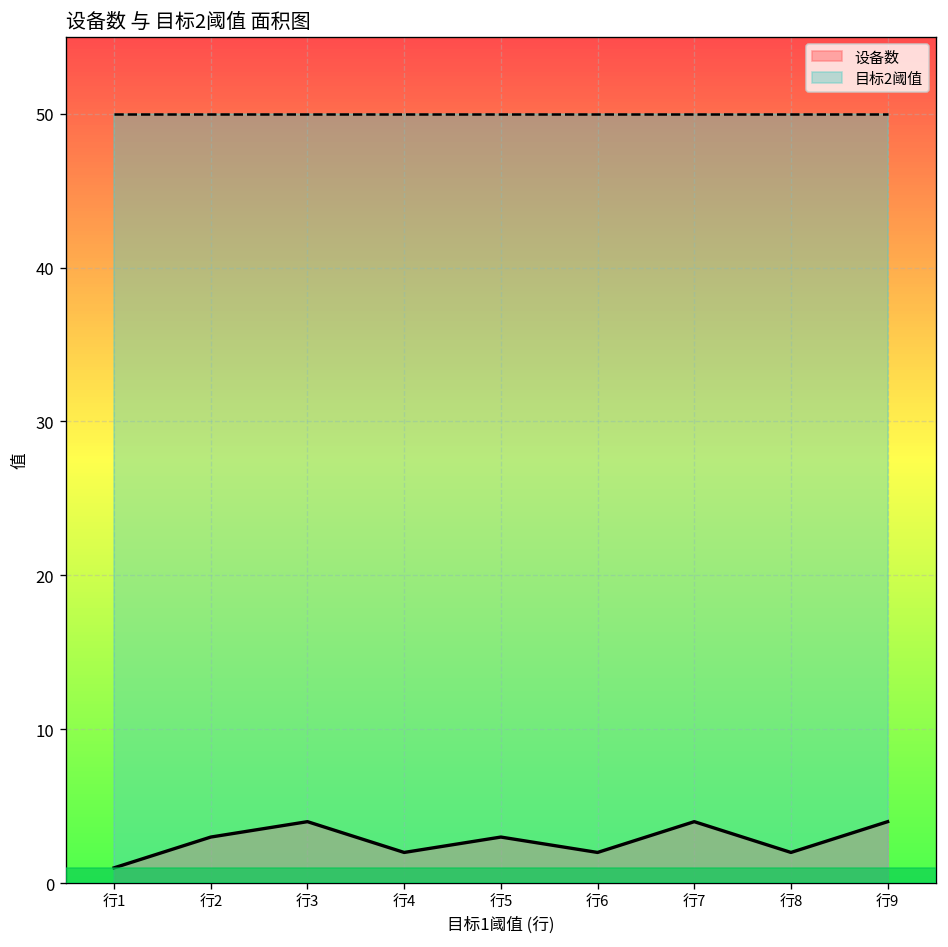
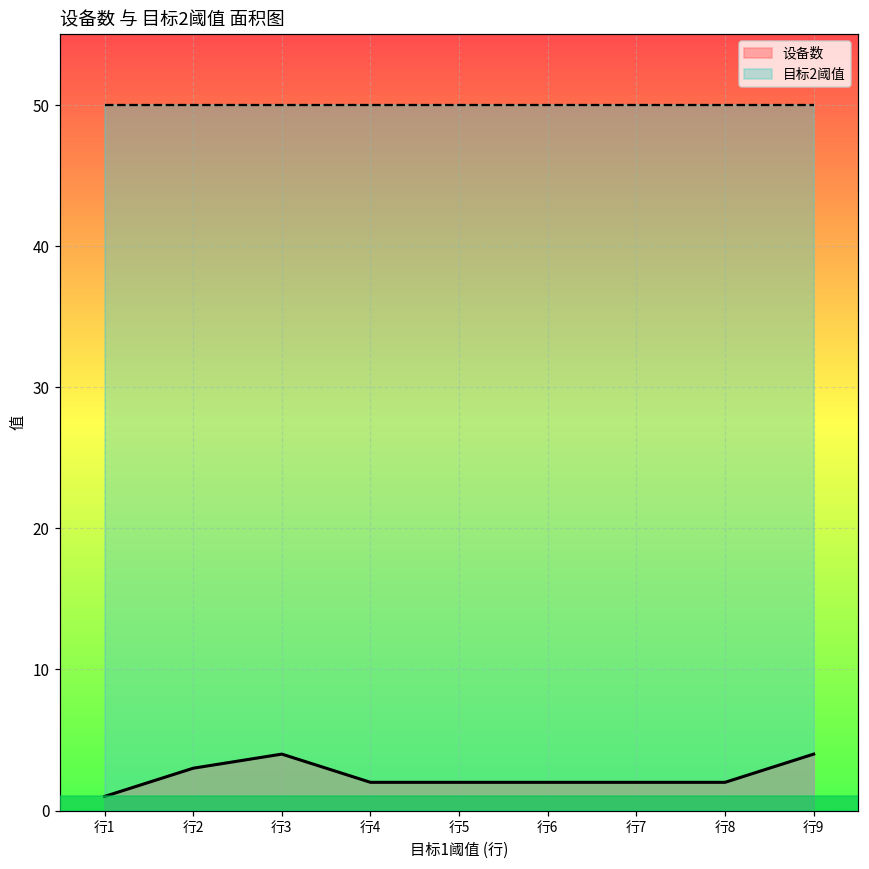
  {
    "设备数": {
      "行2": 3,
      "行3": 4,
      "行4": 2,
-     "行5": 3,
+     "行5": 2,
      "行6": 2,
-     "行7": 4,
+     "行7": 2,
      "行8": 2,
      "行9": 4
    },
    "目标2阈值": {
      "行1": 50,
      "行2": 50,
      "行3": 50,
      "行4": 50,
      "行5": 50,
      "行6": 50,
      "行7": 50,
      "行8": 50,
      "行9": 50
    }
  }
